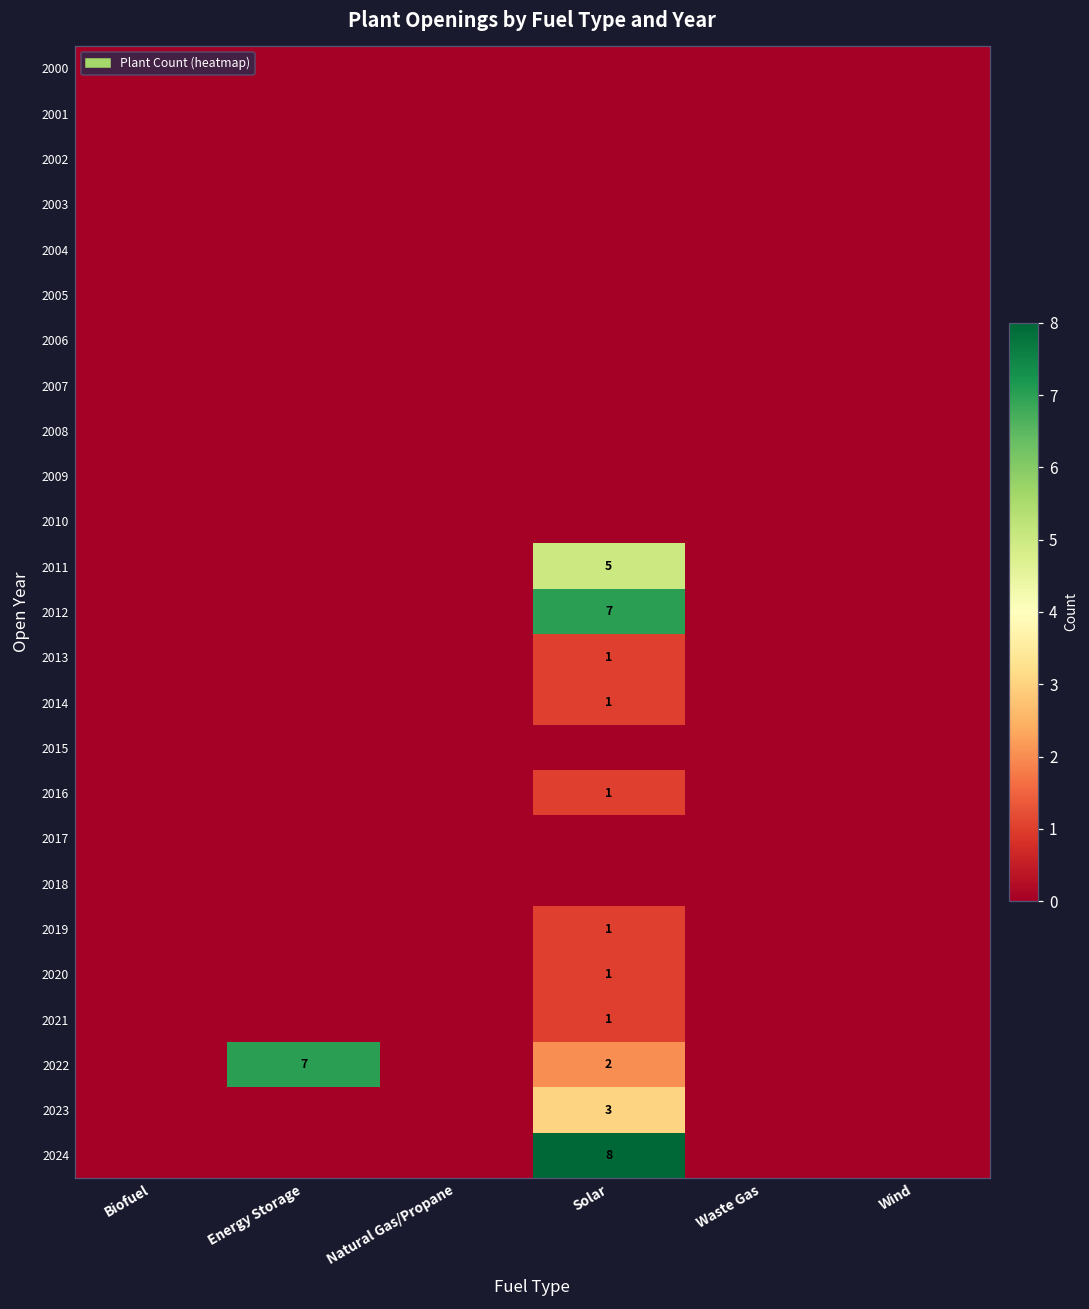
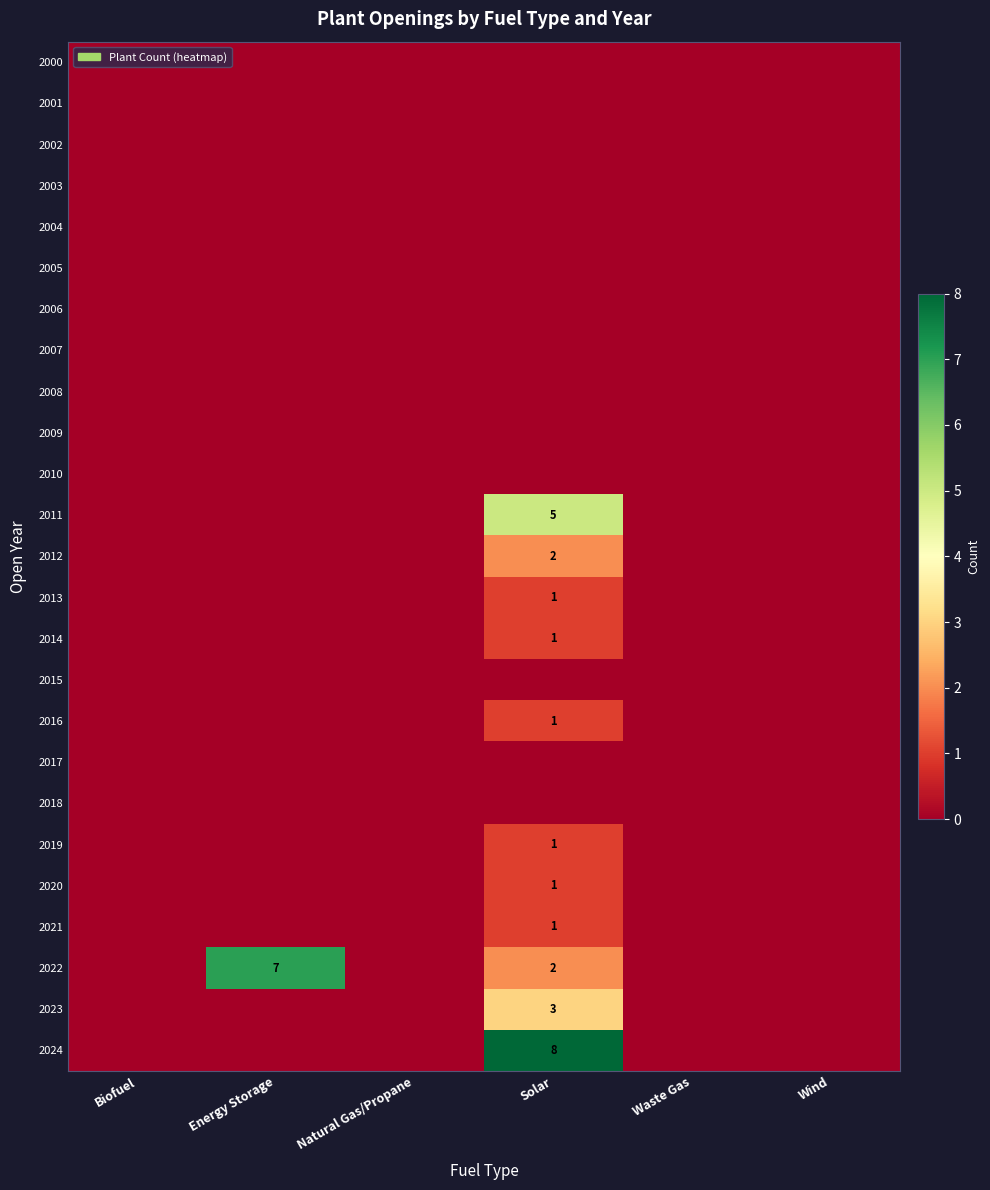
  {
    "2011": {
      "Solar": 5
    },
    "2012": {
-     "Solar": 7
+     "Solar": 2
    },
    "2013": {
      "Solar": 1
    },
    "2014": {
      "Solar": 1
    },
    "2016": {
      "Solar": 1
    },
    "2019": {
      "Solar": 1
    },
    "2020": {
      "Solar": 1
    },
    "2021": {
      "Solar": 1
    },
    "2022": {
      "Energy Storage": 7,
      "Solar": 2
    },
    "2023": {
      "Solar": 3
    },
    "2024": {
      "Solar": 8
    }
  }
